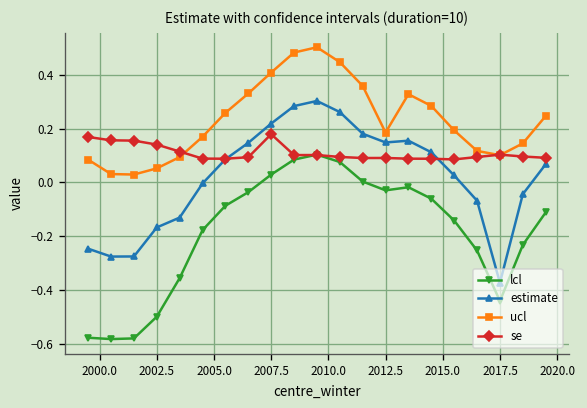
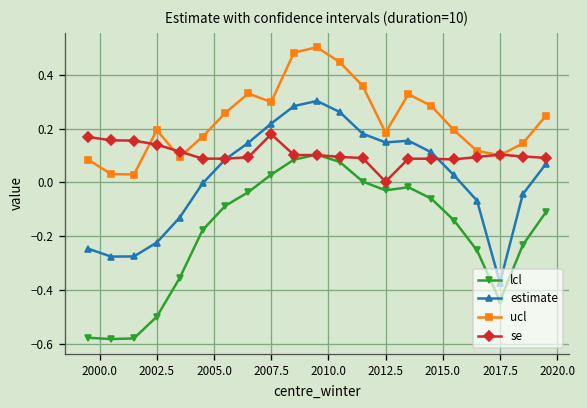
  {
    "lcl": {
      "2002.5": -0.50,
      "2007.5": 0.03,
      "2012.5": -0.03
    },
    "estimate": {
-     "2002.5": -0.17,
+     "2002.5": -0.22,
      "2007.5": 0.22,
      "2012.5": 0.15
    },
    "ucl": {
-     "2002.5": 0.05,
-     "2007.5": 0.41,
+     "2002.5": 0.19,
+     "2007.5": 0.30,
      "2012.5": 0.19
    },
    "se": {
      "2002.5": 0.14,
      "2007.5": 0.18,
-     "2012.5": 0.09
+     "2012.5": 0.00
    }
  }
